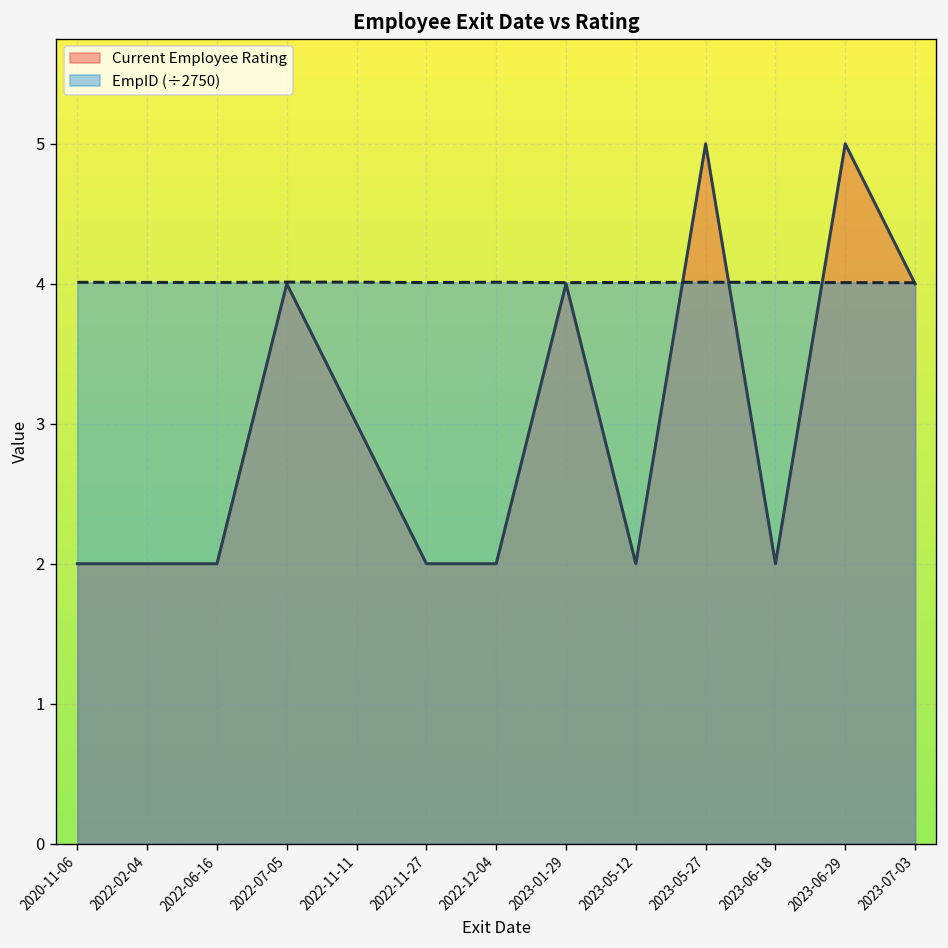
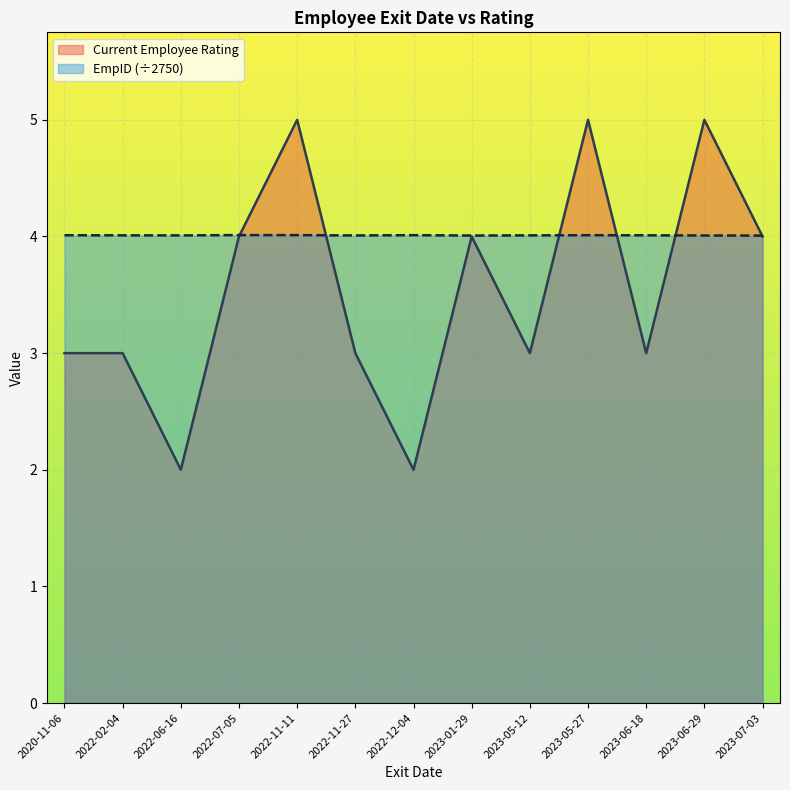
  {
    "Current Employee Rating": {
-     "2020-11-06": 2,
-     "2022-02-04": 2,
+     "2020-11-06": 3,
+     "2022-02-04": 3,
      "2022-06-16": 2,
-     "2022-11-11": 3,
-     "2022-11-27": 2,
+     "2022-11-11": 5,
+     "2022-11-27": 3,
      "2022-12-04": 2,
-     "2023-05-12": 2,
+     "2023-05-12": 3,
      "2023-05-27": 5,
-     "2023-06-18": 2,
+     "2023-06-18": 3,
      "2023-06-29": 5
    },
    "EmpID (÷2750)": {
      "2020-11-06": 4,
      "2022-02-04": 4,
      "2022-06-16": 4,
      "2022-11-11": 4,
      "2022-11-27": 4,
      "2022-12-04": 4,
      "2023-05-12": 4,
      "2023-05-27": 4,
      "2023-06-18": 4,
      "2023-06-29": 4
    }
  }
